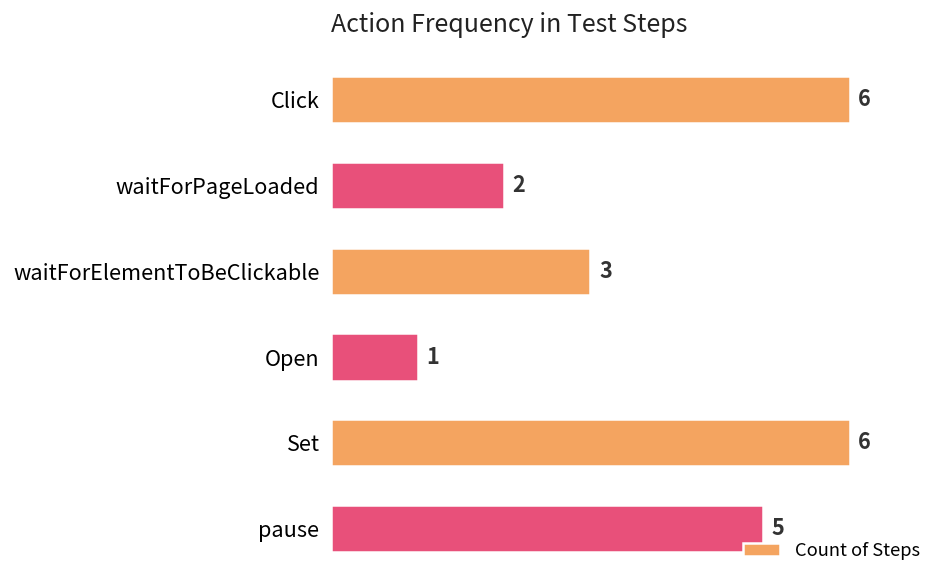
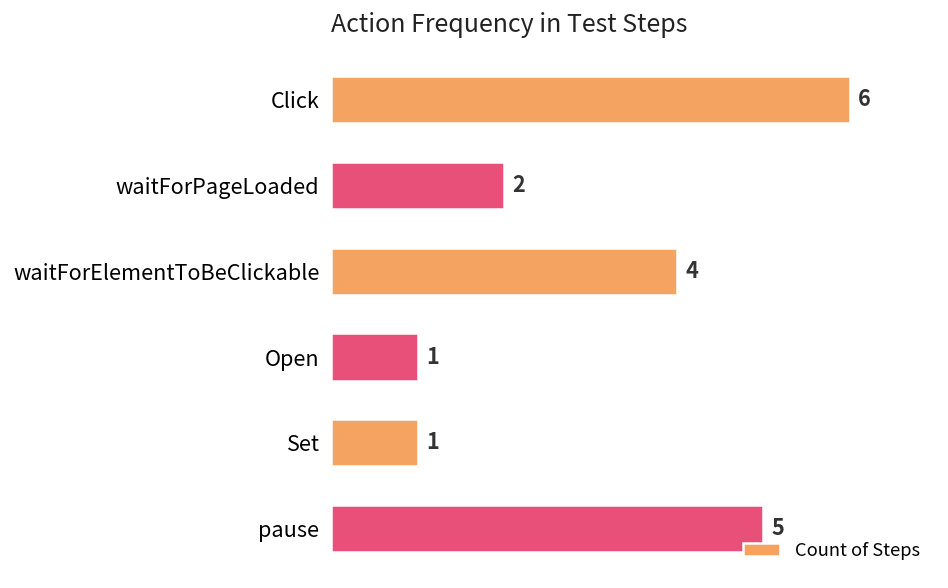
  {
    "Click": 6,
    "waitForPageLoaded": 2,
-   "waitForElementToBeClickable": 3,
+   "waitForElementToBeClickable": 4,
    "Open": 1,
-   "Set": 6,
+   "Set": 1,
    "pause": 5
  }
